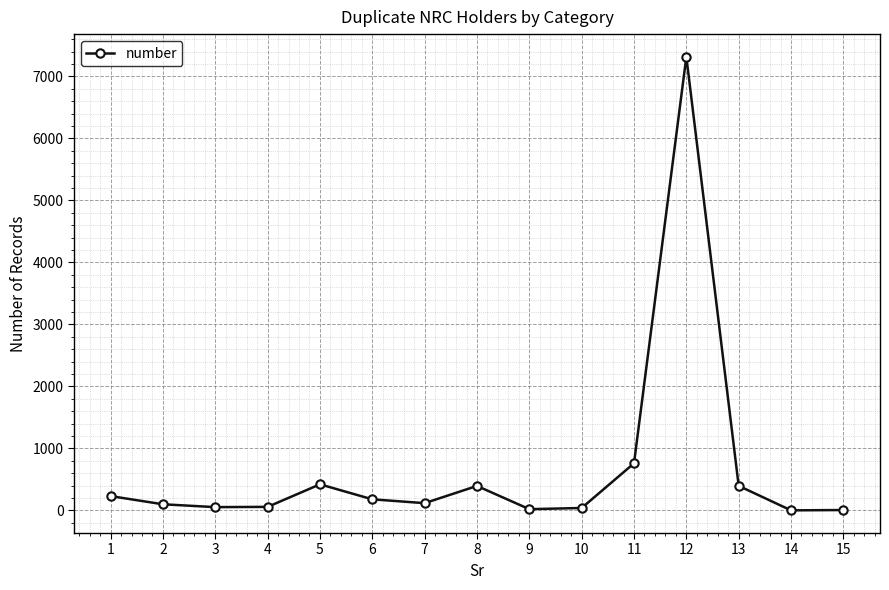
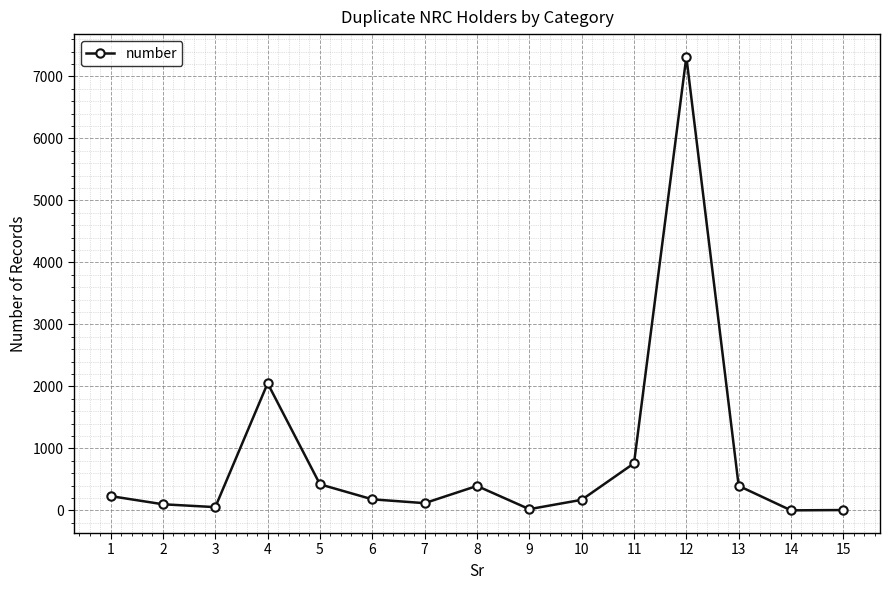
  {
    "1": 200,
    "2": 100,
    "3": 100,
-   "4": 100,
+   "4": 2100,
    "5": 400,
    "6": 200,
    "7": 100,
    "8": 400,
    "9": 0,
-   "10": 0,
+   "10": 200,
    "11": 800,
    "12": 7300,
    "13": 400,
    "14": 0,
    "15": 0
  }
